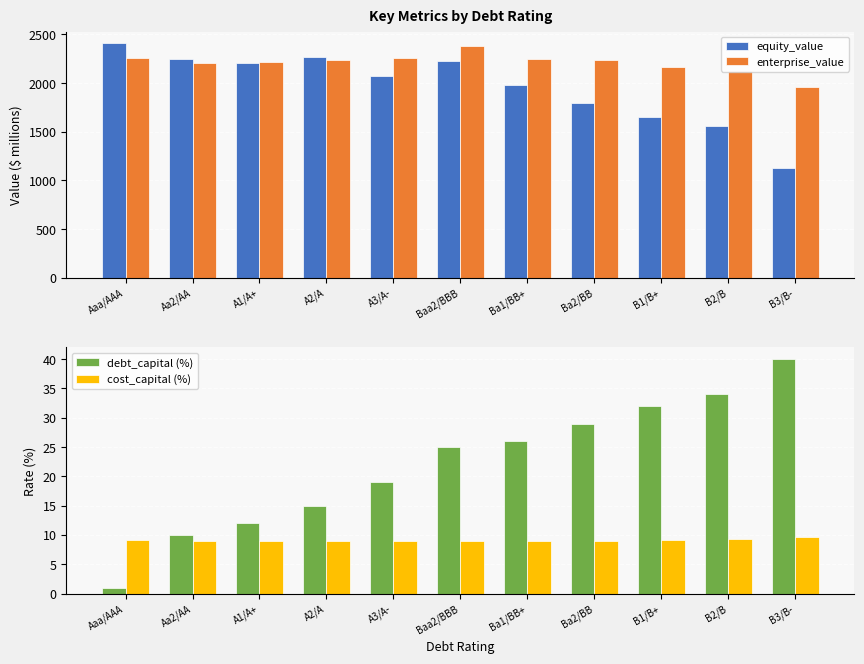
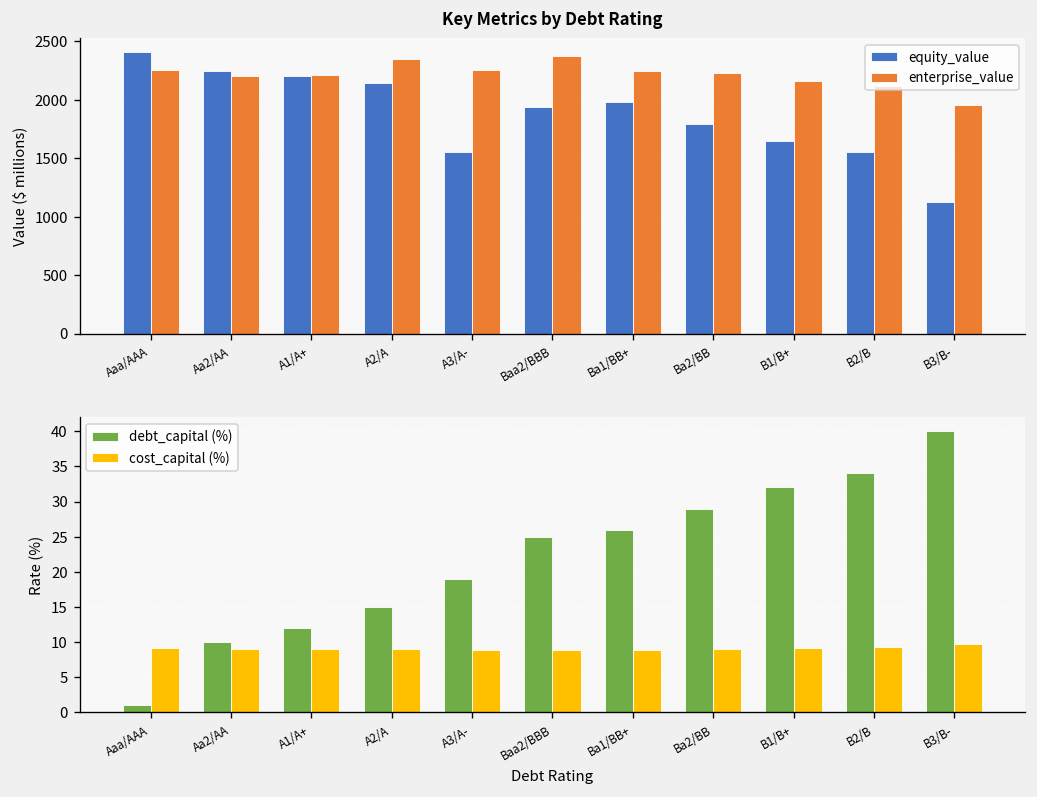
  {
    "Key Metrics by Debt Rating": {
      "equity_value": {
        "Aaa/AAA": 2400,
        "Aa2/AA": 2200,
        "A1/A+": 2200,
-       "A2/A": 2300,
-       "A3/A-": 2100,
-       "Baa2/BBB": 2200,
+       "A2/A": 2100,
+       "A3/A-": 1600,
+       "Baa2/BBB": 1900,
        "Ba1/BB+": 2000,
        "Ba2/BB": 1800,
        "B1/B+": 1600,
        "B2/B": 1600,
        "B3/B-": 1100
      },
      "enterprise_value": {
        "Aaa/AAA": 2300,
        "Aa2/AA": 2200,
        "A1/A+": 2200,
-       "A2/A": 2200,
+       "A2/A": 2400,
        "A3/A-": 2300,
        "Baa2/BBB": 2400,
        "Ba1/BB+": 2200,
        "Ba2/BB": 2200,
        "B1/B+": 2200,
        "B3/B-": 2000
      }
    }
  }
